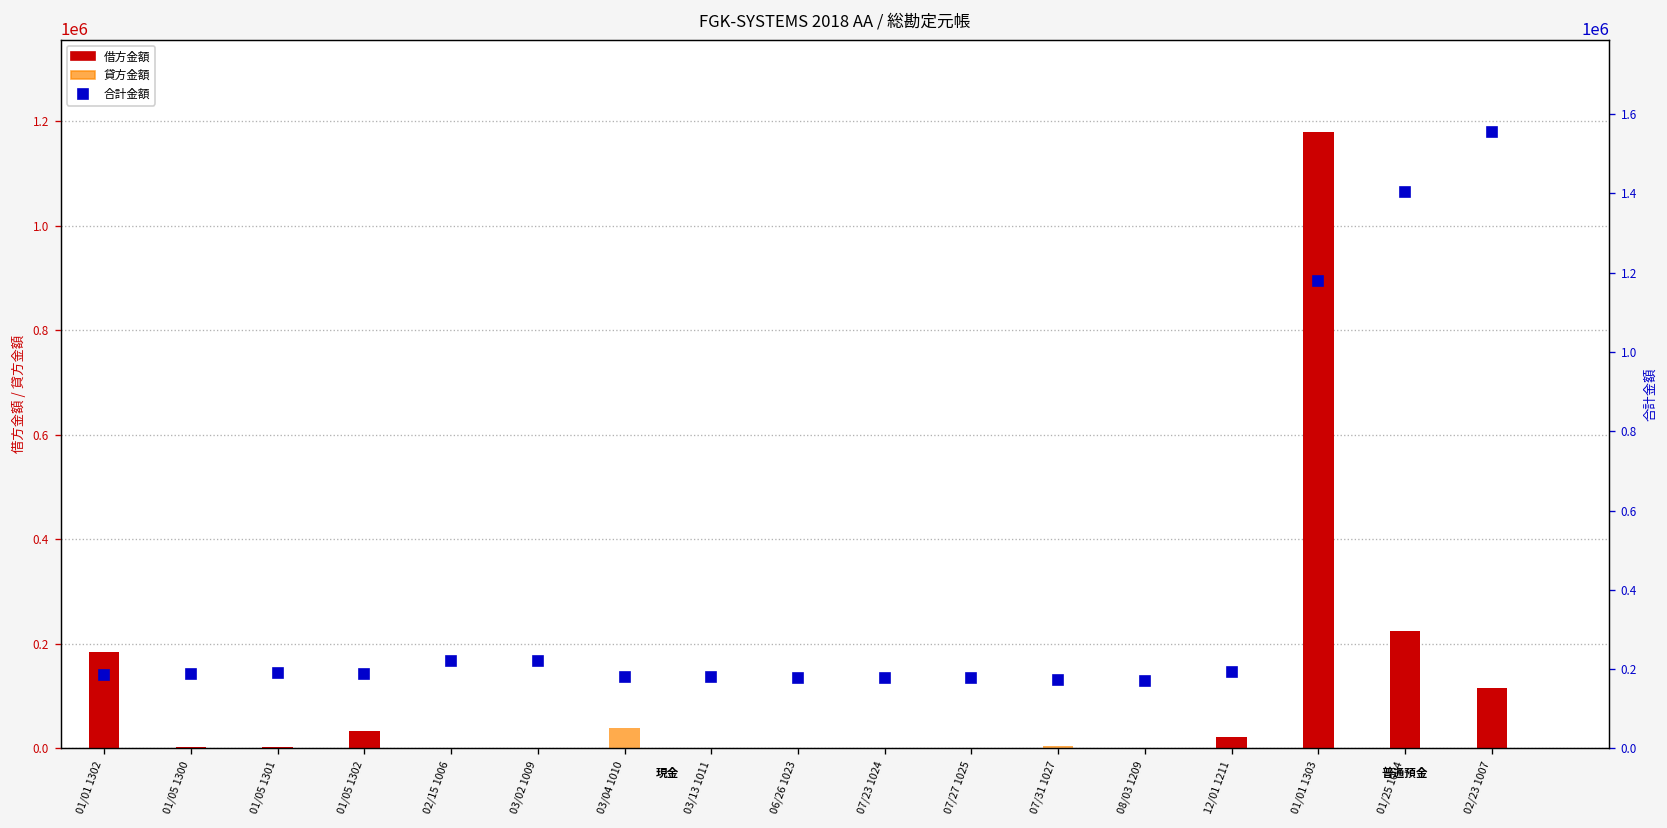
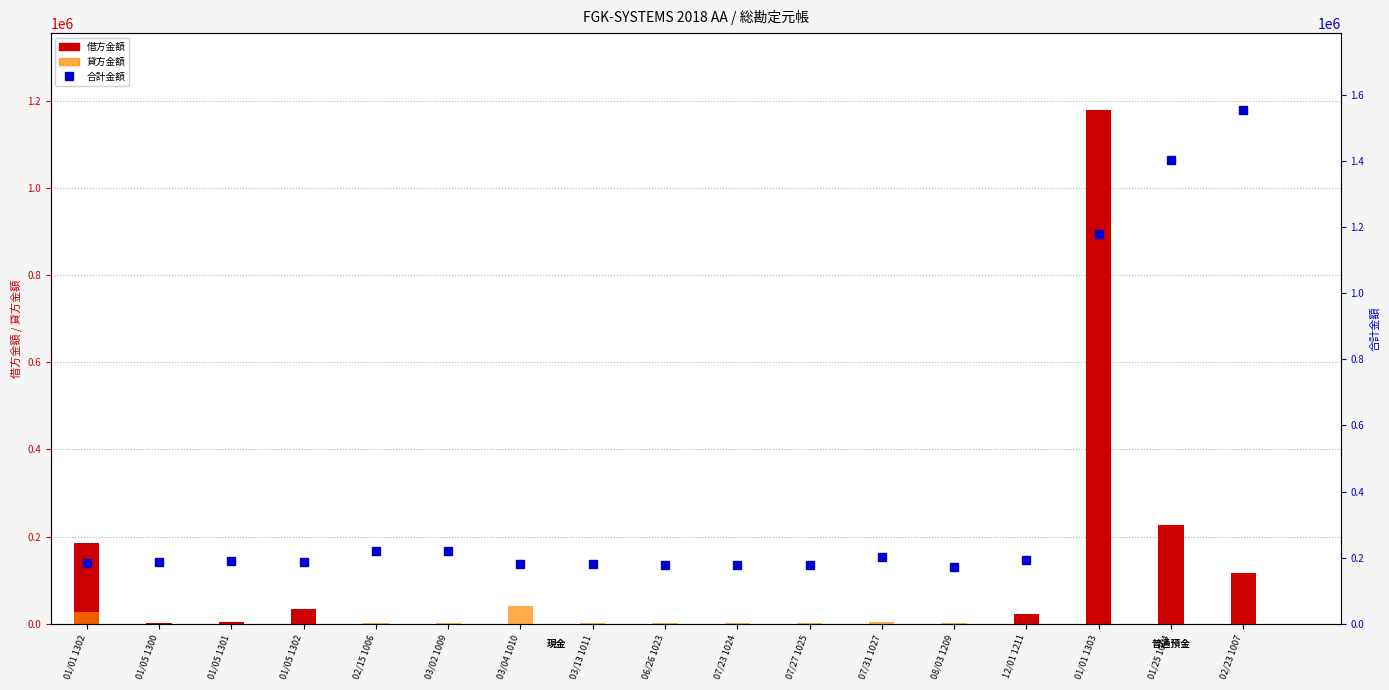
  {
    "借方金額": {
      "01/01 1302": 180000,
      "01/05 1302": 30000,
      "02/15 1006": 0,
      "03/02 1009": 0,
      "03/04 1010": 0,
      "03/13 1011": 0,
      "06/26 1023": 0,
      "07/23 1024": 0,
      "07/27 1025": 0,
      "07/31 1027": 0,
      "08/03 1209": 0,
      "12/01 1211": 20000,
      "01/01 1303": 1180000,
      "01/25 1004": 230000,
      "02/23 1007": 120000
    },
    "貸方金額": {
-     "01/01 1302": 0,
+     "01/01 1302": 30000,
      "01/05 1300": 0,
      "01/05 1301": 0,
      "01/05 1302": 0,
      "03/04 1010": 40000,
      "12/01 1211": 0,
      "01/01 1303": 0,
      "01/25 1004": 0,
      "02/23 1007": 0
    },
    "合計金額": {
      "01/01 1302": 180000,
      "01/05 1300": 190000,
      "01/05 1301": 190000,
      "01/05 1302": 190000,
      "02/15 1006": 220000,
      "03/02 1009": 220000,
      "03/04 1010": 180000,
      "03/13 1011": 180000,
      "06/26 1023": 180000,
      "07/23 1024": 180000,
      "07/27 1025": 180000,
-     "07/31 1027": 170000,
+     "07/31 1027": 200000,
      "08/03 1209": 170000,
      "12/01 1211": 190000,
      "01/01 1303": 1180000,
      "01/25 1004": 1400000,
      "02/23 1007": 1550000
    }
  }
